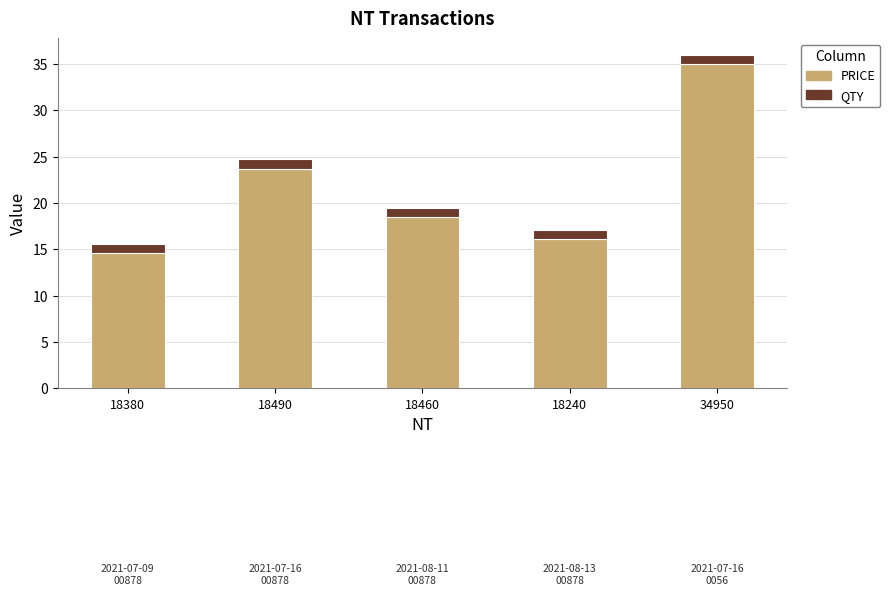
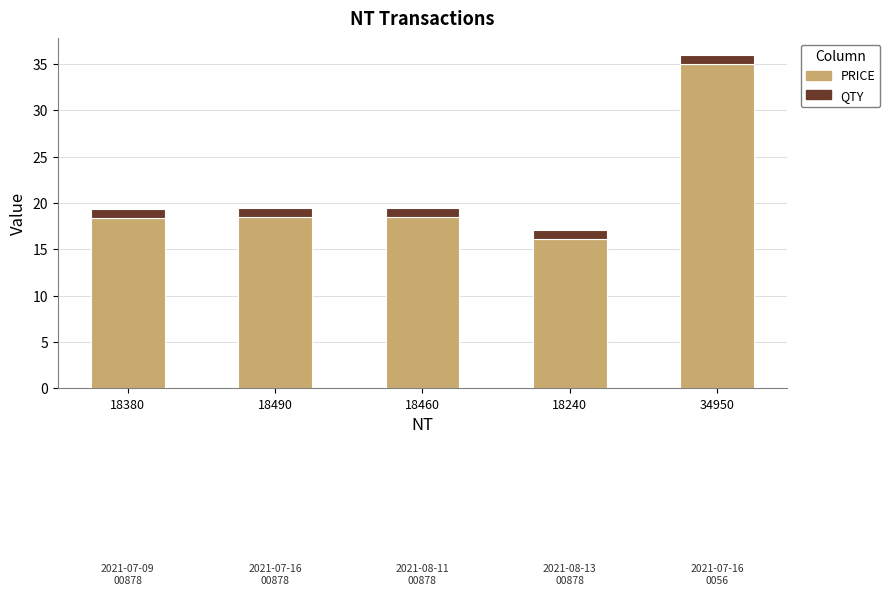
  {
    "PRICE": {
-     "18380": 15,
-     "18490": 24,
+     "18380": 18,
+     "18490": 18,
      "18460": 18,
      "18240": 16,
      "34950": 35
    },
    "QTY": {
      "18380": 1,
      "18490": 1,
      "18460": 1,
      "18240": 1,
      "34950": 1
    }
  }
